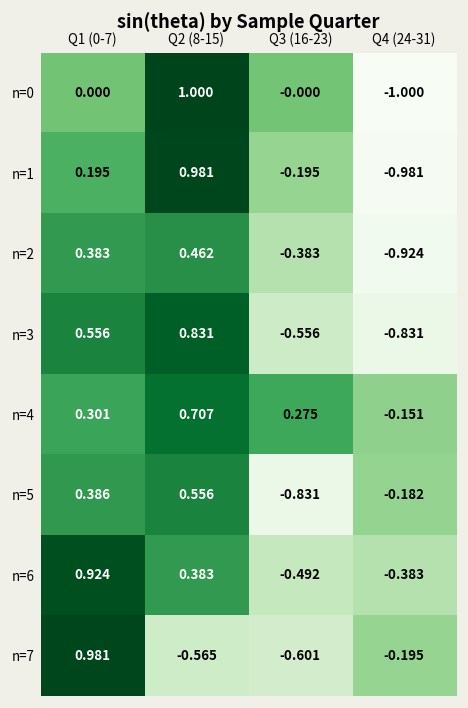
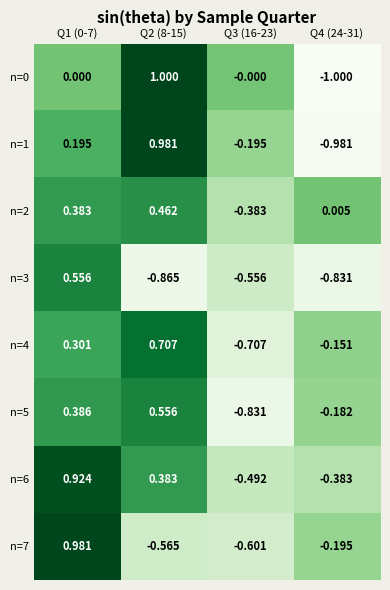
  {
    "n=0": {
      "Q1 (0-7)": 0.000,
      "Q2 (8-15)": 1.000,
      "Q3 (16-23)": -0.000,
      "Q4 (24-31)": -1.000
    },
    "n=1": {
      "Q1 (0-7)": 0.195,
      "Q2 (8-15)": 0.981,
      "Q3 (16-23)": -0.195,
      "Q4 (24-31)": -0.981
    },
    "n=2": {
      "Q1 (0-7)": 0.383,
      "Q2 (8-15)": 0.462,
      "Q3 (16-23)": -0.383,
-     "Q4 (24-31)": -0.924
+     "Q4 (24-31)": 0.005
    },
    "n=3": {
      "Q1 (0-7)": 0.556,
-     "Q2 (8-15)": 0.831,
+     "Q2 (8-15)": -0.865,
      "Q3 (16-23)": -0.556,
      "Q4 (24-31)": -0.831
    },
    "n=4": {
      "Q1 (0-7)": 0.301,
      "Q2 (8-15)": 0.707,
-     "Q3 (16-23)": 0.275,
+     "Q3 (16-23)": -0.707,
      "Q4 (24-31)": -0.151
    },
    "n=5": {
      "Q1 (0-7)": 0.386,
      "Q2 (8-15)": 0.556,
      "Q3 (16-23)": -0.831,
      "Q4 (24-31)": -0.182
    },
    "n=6": {
      "Q1 (0-7)": 0.924,
      "Q2 (8-15)": 0.383,
      "Q3 (16-23)": -0.492,
      "Q4 (24-31)": -0.383
    },
    "n=7": {
      "Q1 (0-7)": 0.981,
      "Q2 (8-15)": -0.565,
      "Q3 (16-23)": -0.601,
      "Q4 (24-31)": -0.195
    }
  }
